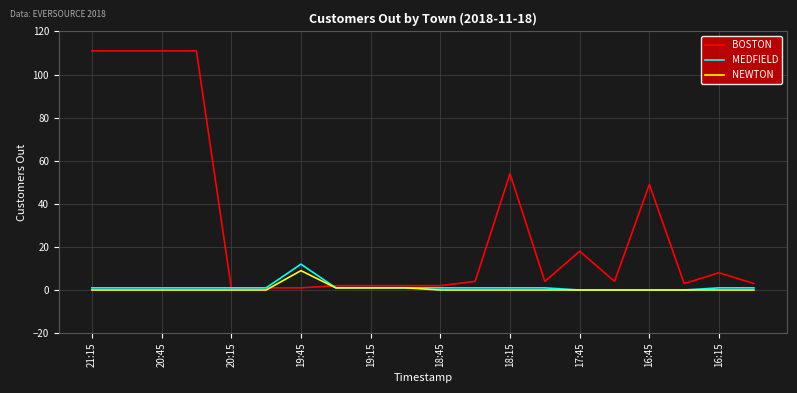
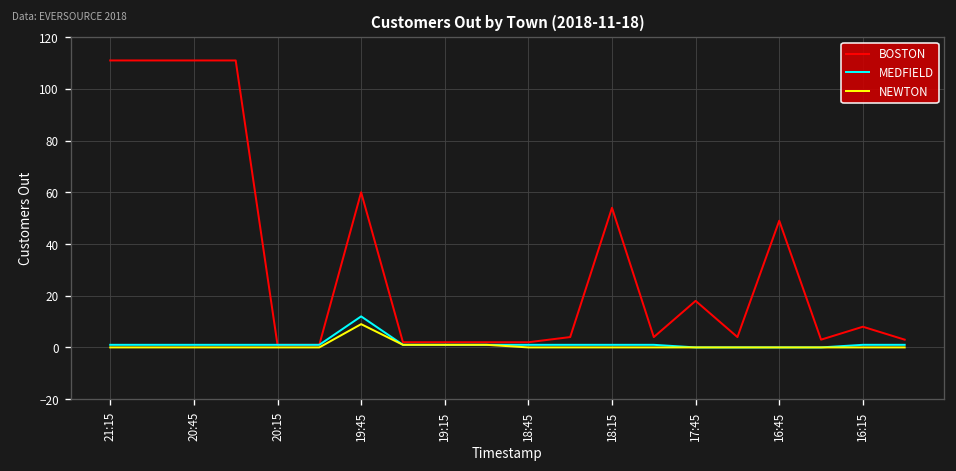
  {
    "BOSTON": {
      "21:15": 111,
      "20:45": 111,
-     "19:45": 1,
+     "19:45": 60,
      "18:15": 54,
      "17:45": 18,
      "16:45": 49,
      "16:15": 8
    },
    "MEDFIELD": {
      "19:45": 12
    },
    "NEWTON": {
      "19:45": 9
    }
  }
